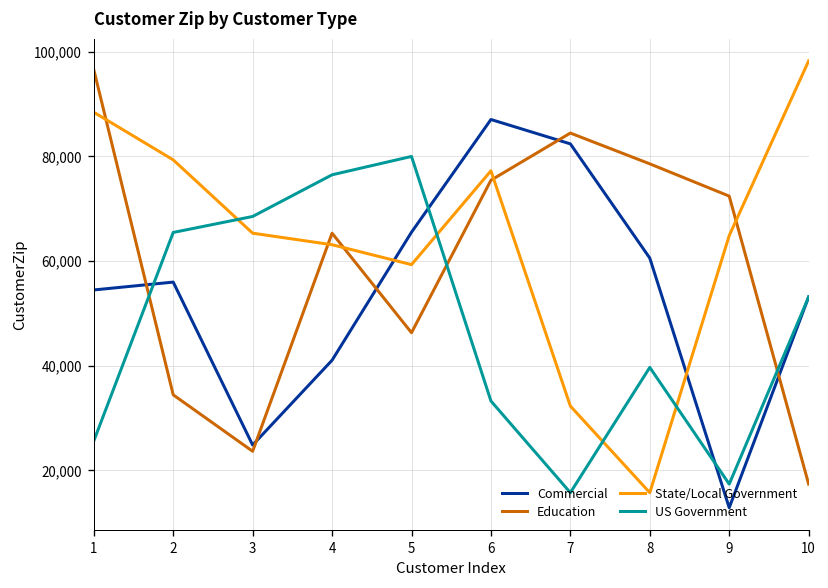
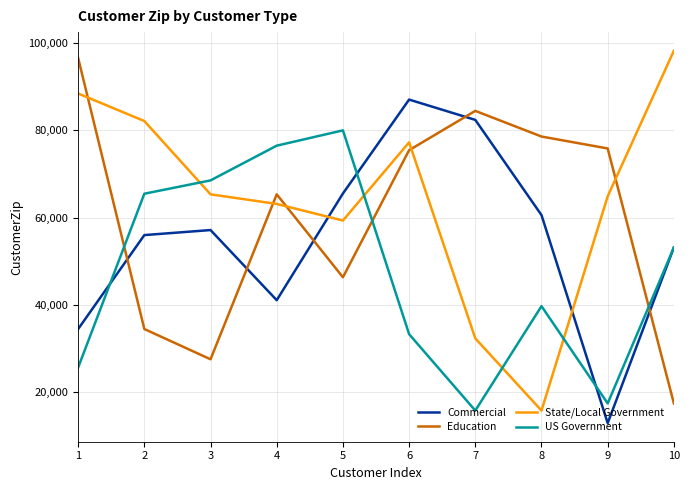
  {
    "Commercial": {
-     "1": "54,000",
+     "1": "34,000",
      "2": "56,000",
-     "3": "25,000",
+     "3": "57,000",
      "4": "41,000",
      "5": "66,000",
      "6": "87,000",
      "7": "82,000",
      "8": "61,000",
      "9": "13,000"
    },
    "Education": {
      "1": "97,000",
      "2": "34,000",
-     "3": "24,000",
+     "3": "28,000",
      "4": "65,000",
      "5": "46,000",
      "6": "75,000",
      "7": "84,000",
      "8": "79,000",
-     "9": "72,000",
+     "9": "76,000",
      "10": "17,000"
    },
    "State/Local Government": {
      "1": "88,000",
-     "2": "79,000",
+     "2": "82,000",
      "3": "65,000",
      "4": "63,000",
      "5": "59,000",
      "6": "77,000",
      "7": "32,000",
      "8": "16,000",
      "9": "65,000",
      "10": "98,000"
    },
    "US Government": {
      "1": "26,000",
      "2": "65,000",
      "3": "69,000",
      "4": "76,000",
      "5": "80,000",
      "6": "33,000",
      "7": "16,000",
      "8": "40,000",
      "9": "17,000"
    }
  }
